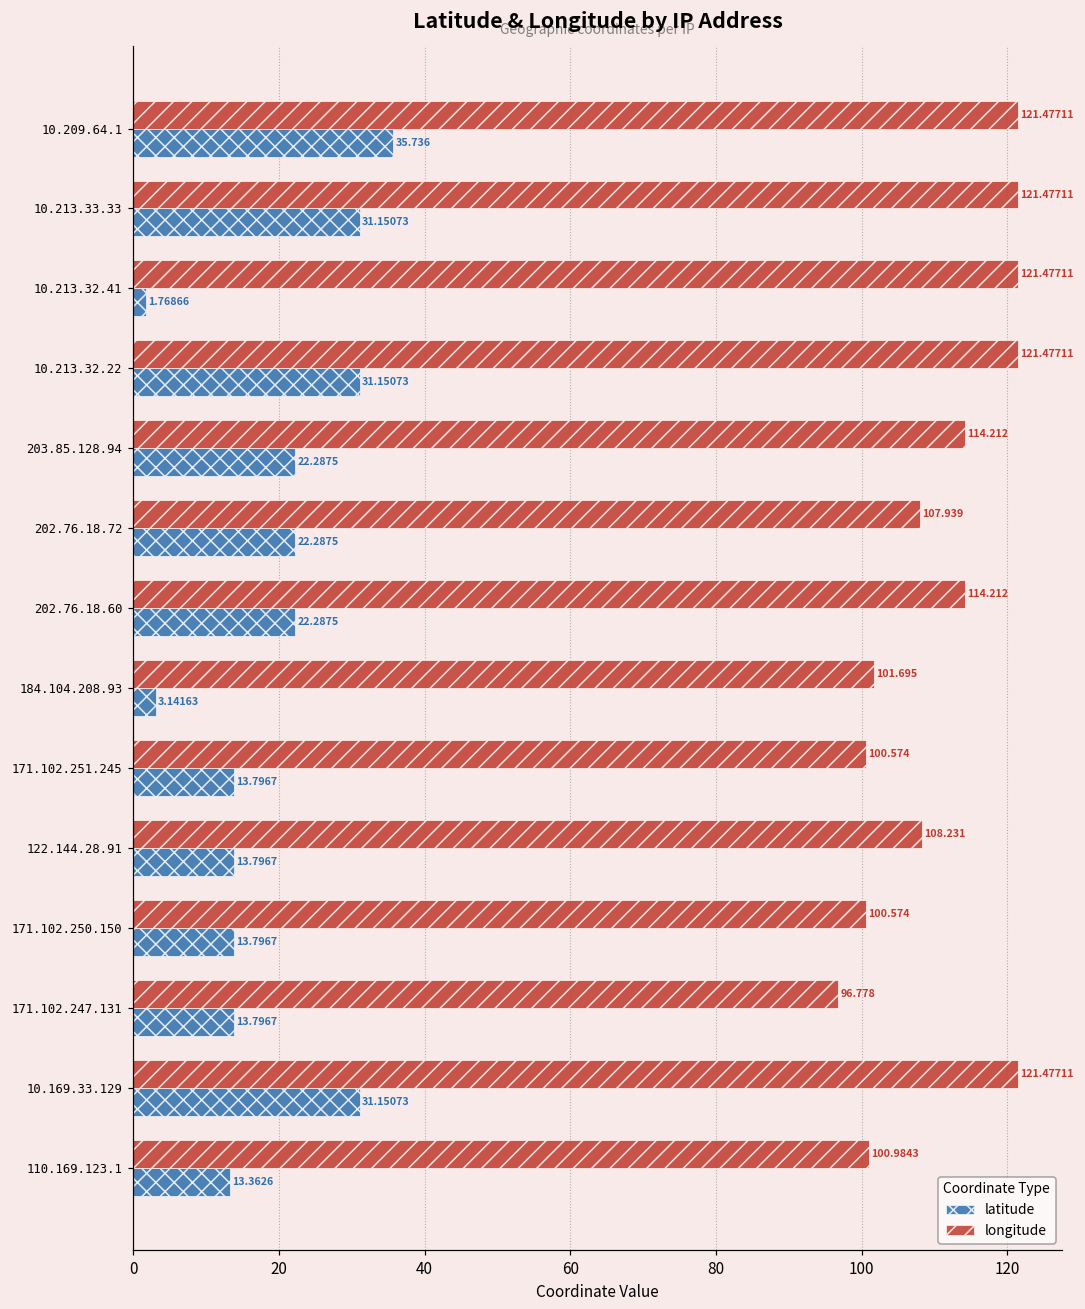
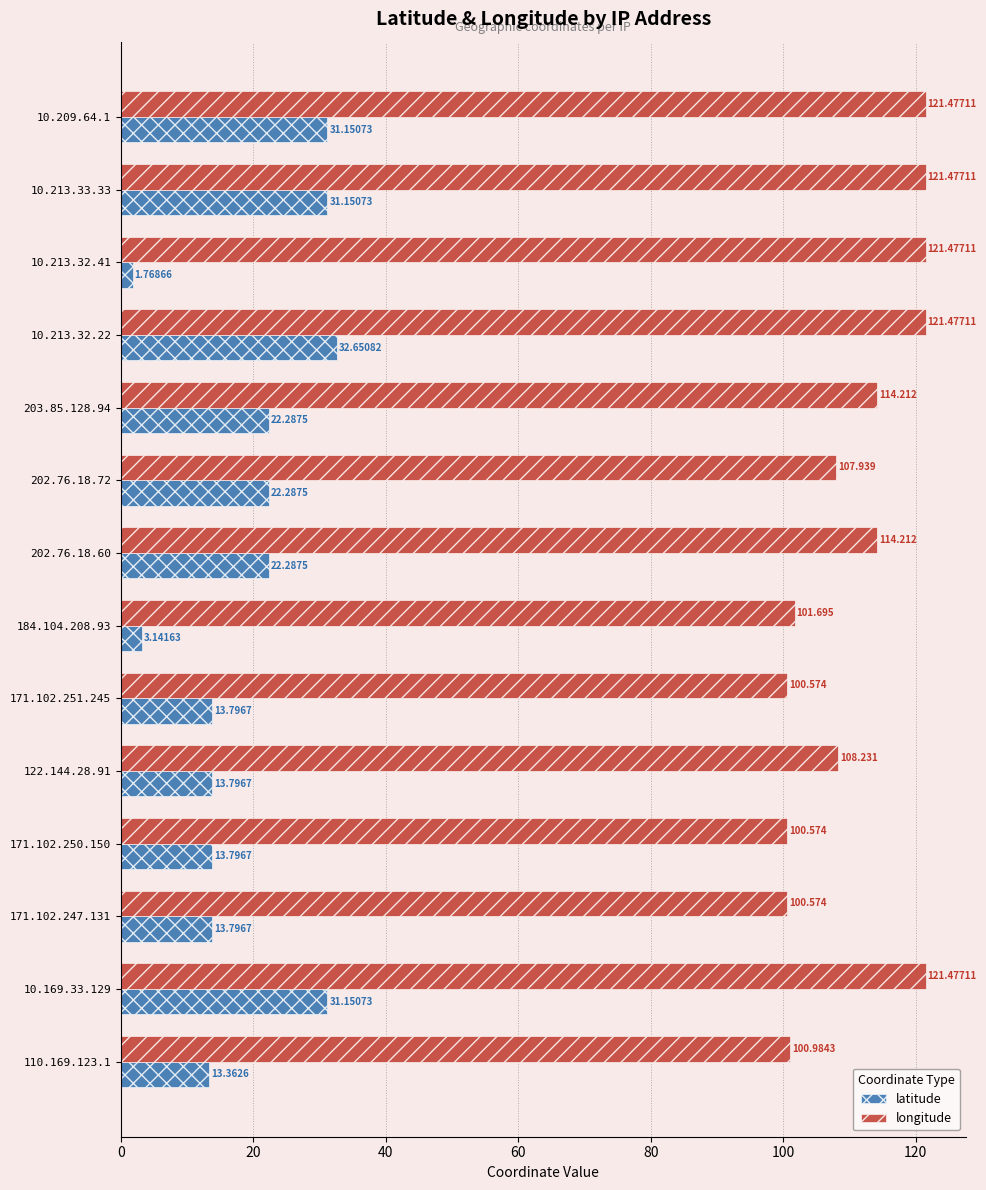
  {
    "latitude": {
-     "10.209.64.1": 35.736,
+     "10.209.64.1": 31.15073,
      "10.213.33.33": 31.15073,
      "10.213.32.41": 1.76866,
-     "10.213.32.22": 31.15073,
+     "10.213.32.22": 32.65082,
      "203.85.128.94": 22.2875,
      "202.76.18.72": 22.2875,
      "202.76.18.60": 22.2875,
      "184.104.208.93": 3.14163,
      "171.102.251.245": 13.7967,
      "122.144.28.91": 13.7967,
      "171.102.250.150": 13.7967,
      "171.102.247.131": 13.7967,
      "10.169.33.129": 31.15073,
      "110.169.123.1": 13.3626
    },
    "longitude": {
      "10.209.64.1": 121.47711,
      "10.213.33.33": 121.47711,
      "10.213.32.41": 121.47711,
      "10.213.32.22": 121.47711,
      "203.85.128.94": 114.212,
      "202.76.18.72": 107.939,
      "202.76.18.60": 114.212,
      "184.104.208.93": 101.695,
      "171.102.251.245": 100.574,
      "122.144.28.91": 108.231,
      "171.102.250.150": 100.574,
-     "171.102.247.131": 96.778,
+     "171.102.247.131": 100.574,
      "10.169.33.129": 121.47711,
      "110.169.123.1": 100.9843
    }
  }
